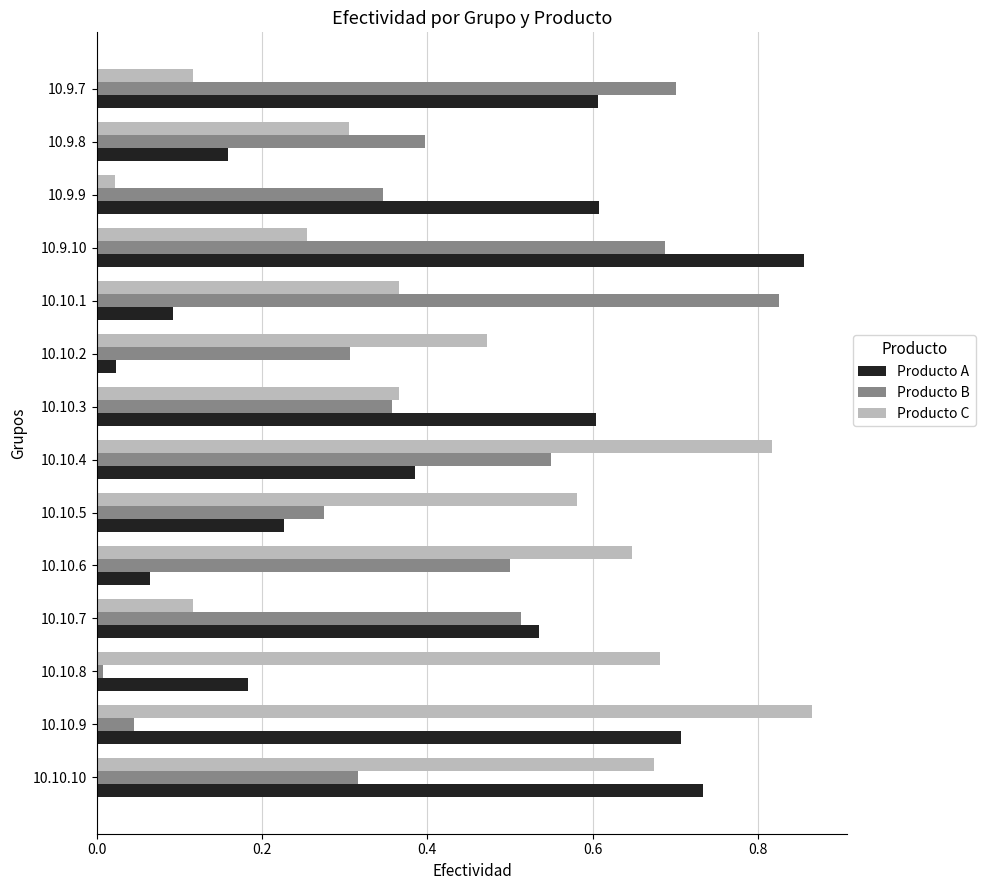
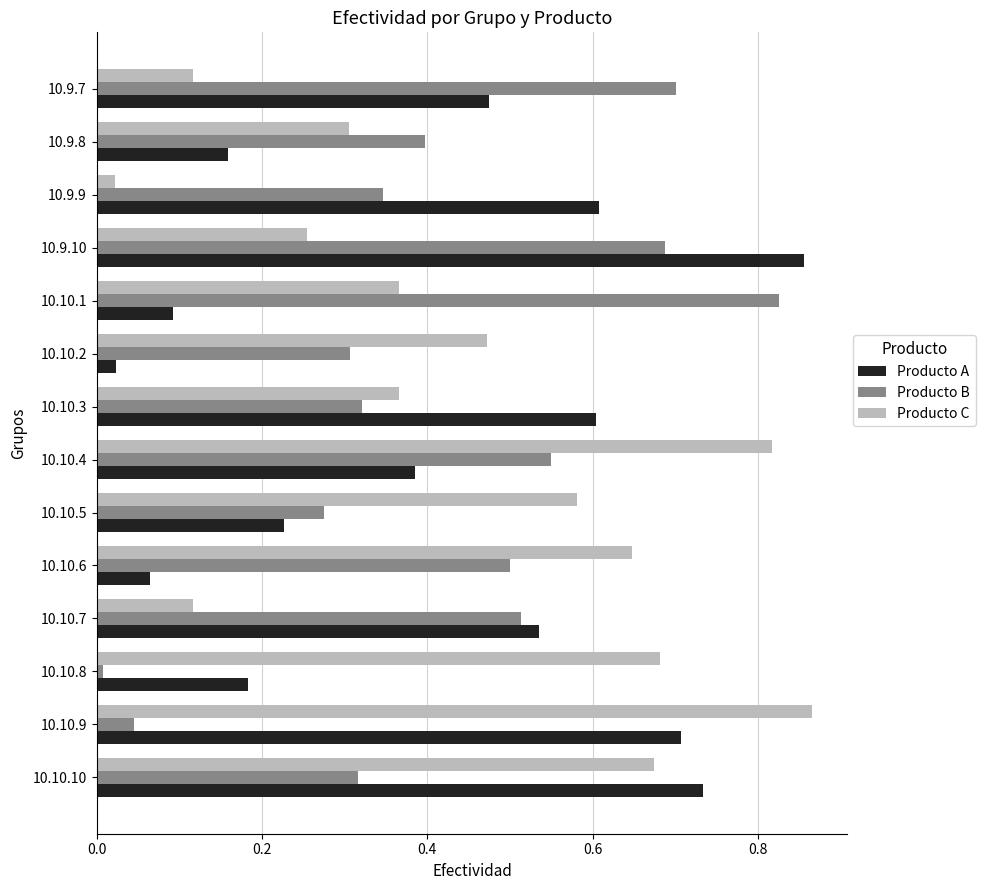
  {
    "Producto A": {
-     "10.9.7": 0.61,
+     "10.9.7": 0.47,
      "10.9.8": 0.16,
      "10.9.9": 0.61,
      "10.9.10": 0.86,
      "10.10.1": 0.09,
      "10.10.2": 0.02,
      "10.10.3": 0.60,
      "10.10.4": 0.38,
      "10.10.5": 0.23,
      "10.10.6": 0.06,
      "10.10.7": 0.54,
      "10.10.8": 0.18,
      "10.10.9": 0.71,
      "10.10.10": 0.73
    },
    "Producto B": {
      "10.9.7": 0.70,
      "10.9.8": 0.40,
      "10.9.9": 0.35,
      "10.9.10": 0.69,
      "10.10.1": 0.83,
      "10.10.2": 0.31,
-     "10.10.3": 0.36,
+     "10.10.3": 0.32,
      "10.10.4": 0.55,
      "10.10.5": 0.28,
      "10.10.6": 0.50,
      "10.10.7": 0.51,
      "10.10.8": 0.01,
      "10.10.9": 0.04,
      "10.10.10": 0.32
    },
    "Producto C": {
      "10.9.7": 0.12,
      "10.9.8": 0.31,
      "10.9.9": 0.02,
      "10.9.10": 0.25,
      "10.10.1": 0.37,
      "10.10.2": 0.47,
      "10.10.3": 0.37,
      "10.10.4": 0.82,
      "10.10.5": 0.58,
      "10.10.6": 0.65,
      "10.10.7": 0.12,
      "10.10.8": 0.68,
      "10.10.9": 0.87,
      "10.10.10": 0.67
    }
  }
